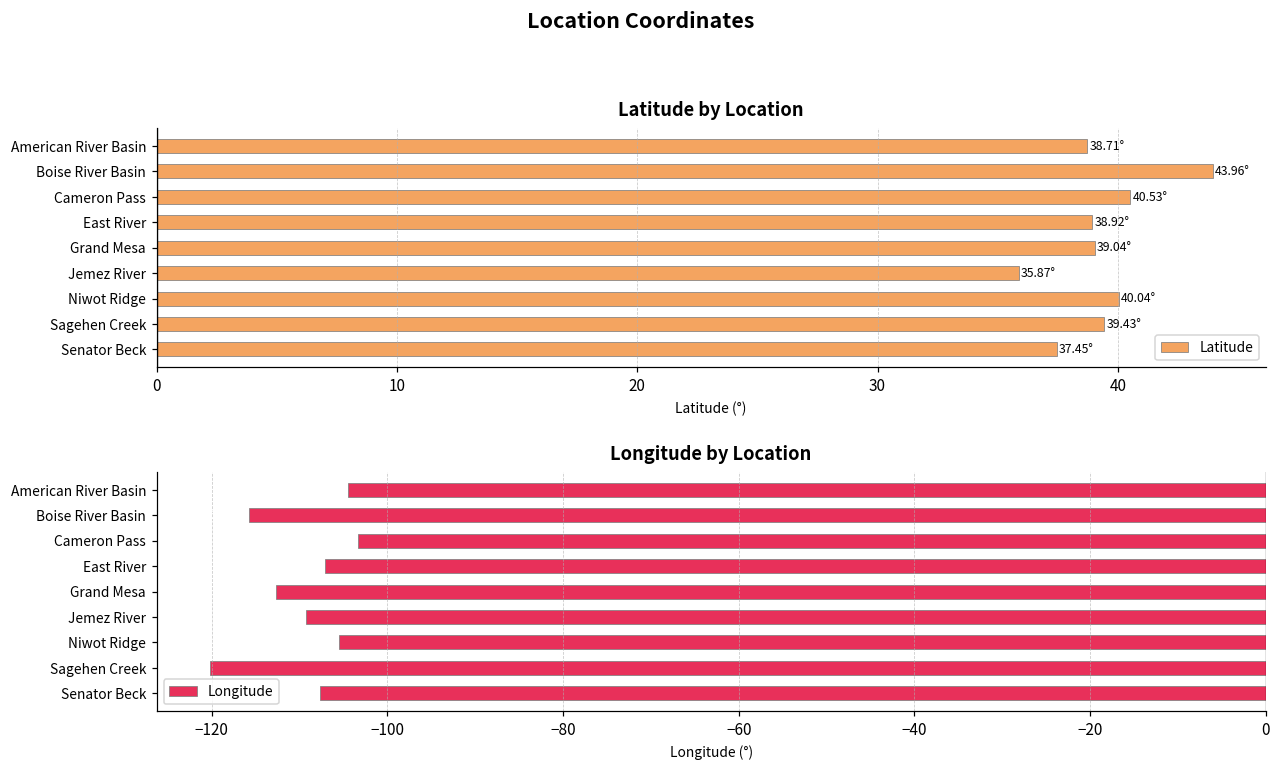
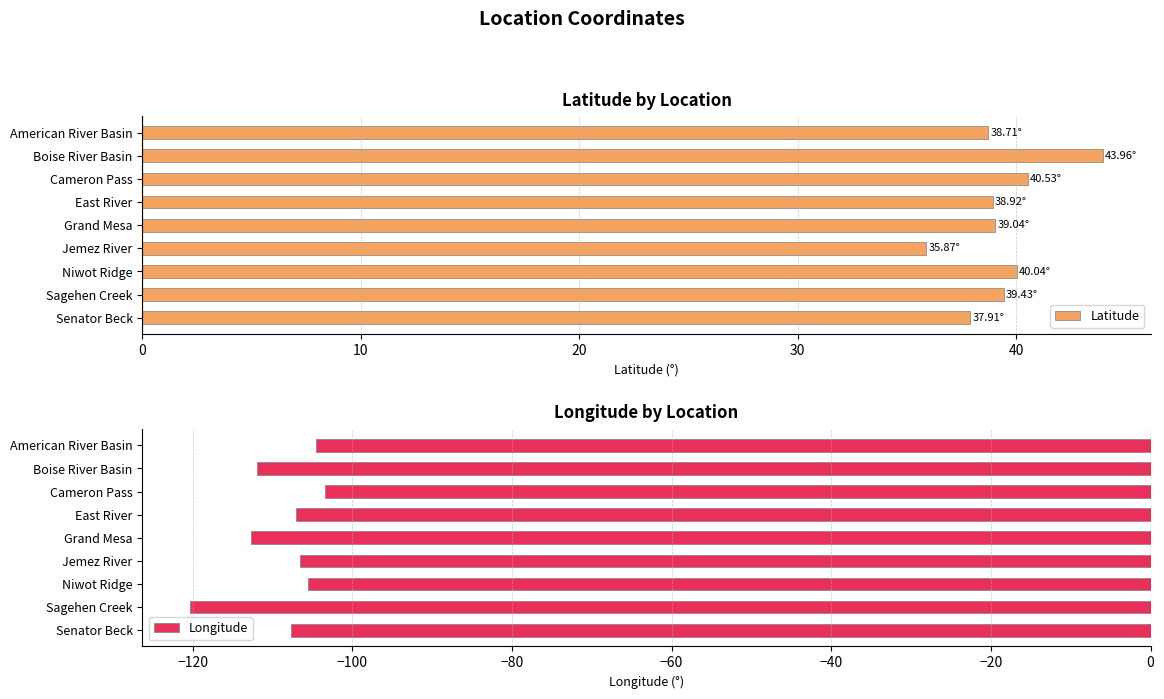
  {
    "Latitude by Location": {
      "American River Basin": "38.71°",
      "Boise River Basin": "43.96°",
      "Cameron Pass": "40.53°",
      "East River": "38.92°",
      "Grand Mesa": "39.04°",
      "Jemez River": "35.87°",
      "Niwot Ridge": "40.04°",
      "Sagehen Creek": "39.43°",
-     "Senator Beck": "37.45°"
+     "Senator Beck": "37.91°"
    },
    "Longitude by Location": {
      "American River Basin": "-105",
-     "Boise River Basin": "-116",
+     "Boise River Basin": "-112",
      "Cameron Pass": "-103",
      "East River": "-107",
      "Grand Mesa": "-113",
-     "Jemez River": "-109",
+     "Jemez River": "-107",
      "Niwot Ridge": "-106",
      "Sagehen Creek": "-120",
      "Senator Beck": "-108"
    }
  }
